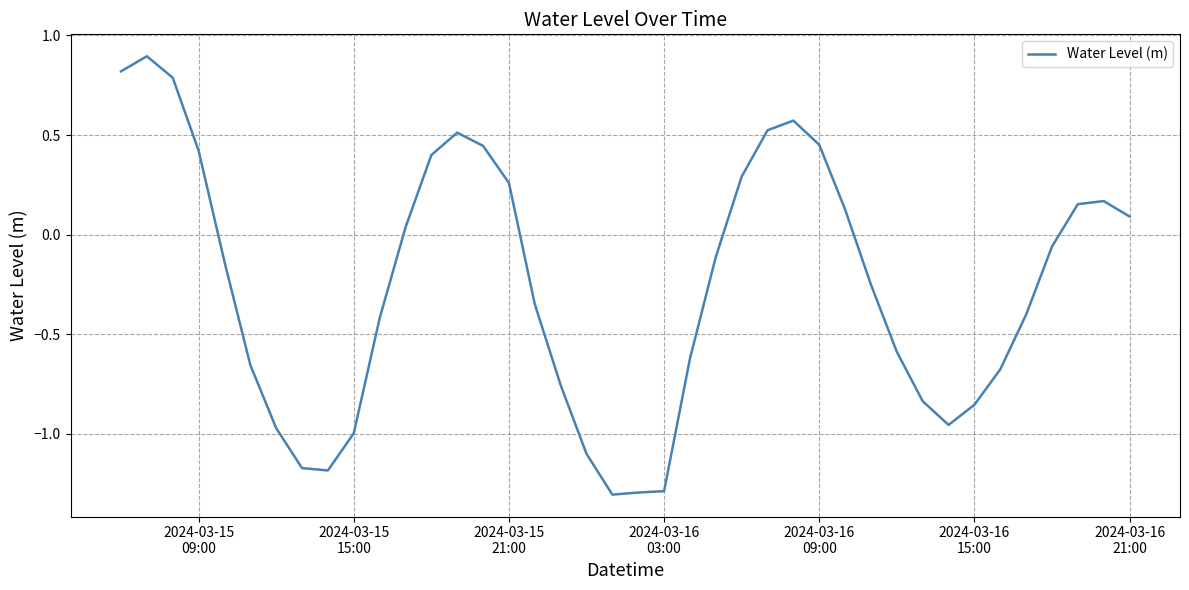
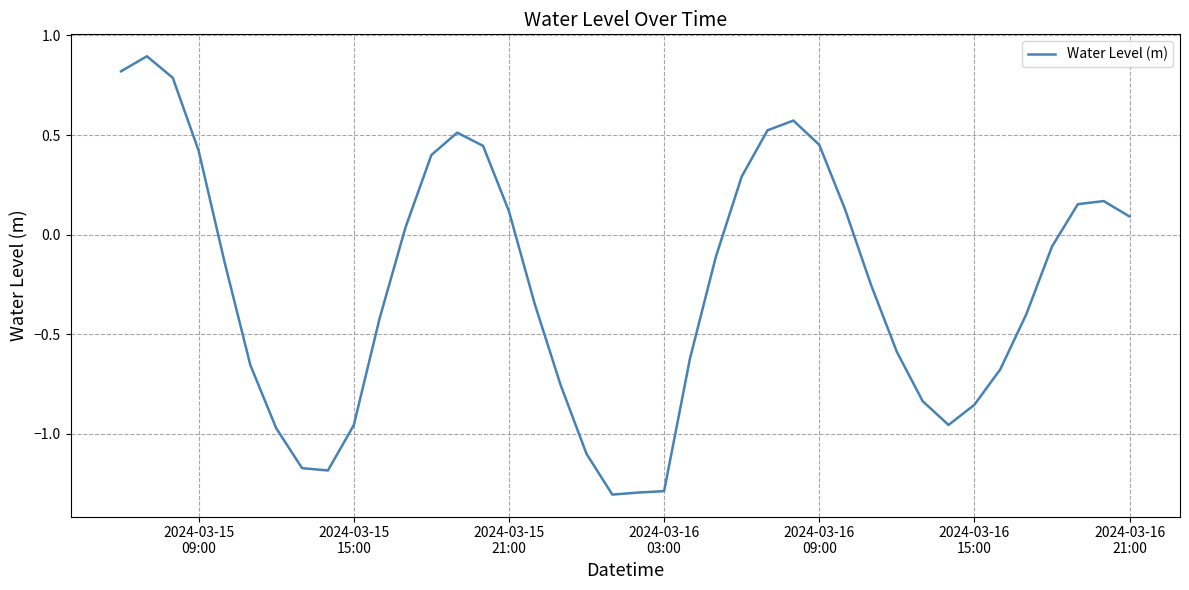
  {
    "2024-03-15 09:00": 0.42,
-   "2024-03-15 15:00": -1.00,
-   "2024-03-15 21:00": 0.26,
+   "2024-03-15 15:00": -0.96,
+   "2024-03-15 21:00": 0.12,
    "2024-03-16 03:00": -1.29,
    "2024-03-16 09:00": 0.45,
    "2024-03-16 15:00": -0.85,
    "2024-03-16 21:00": 0.09
  }
